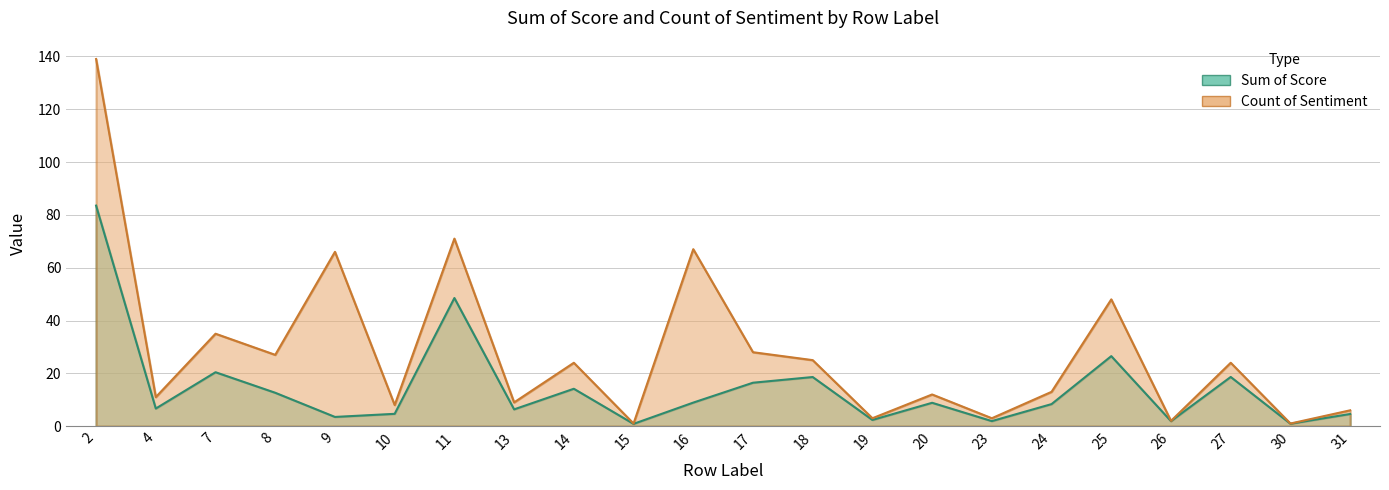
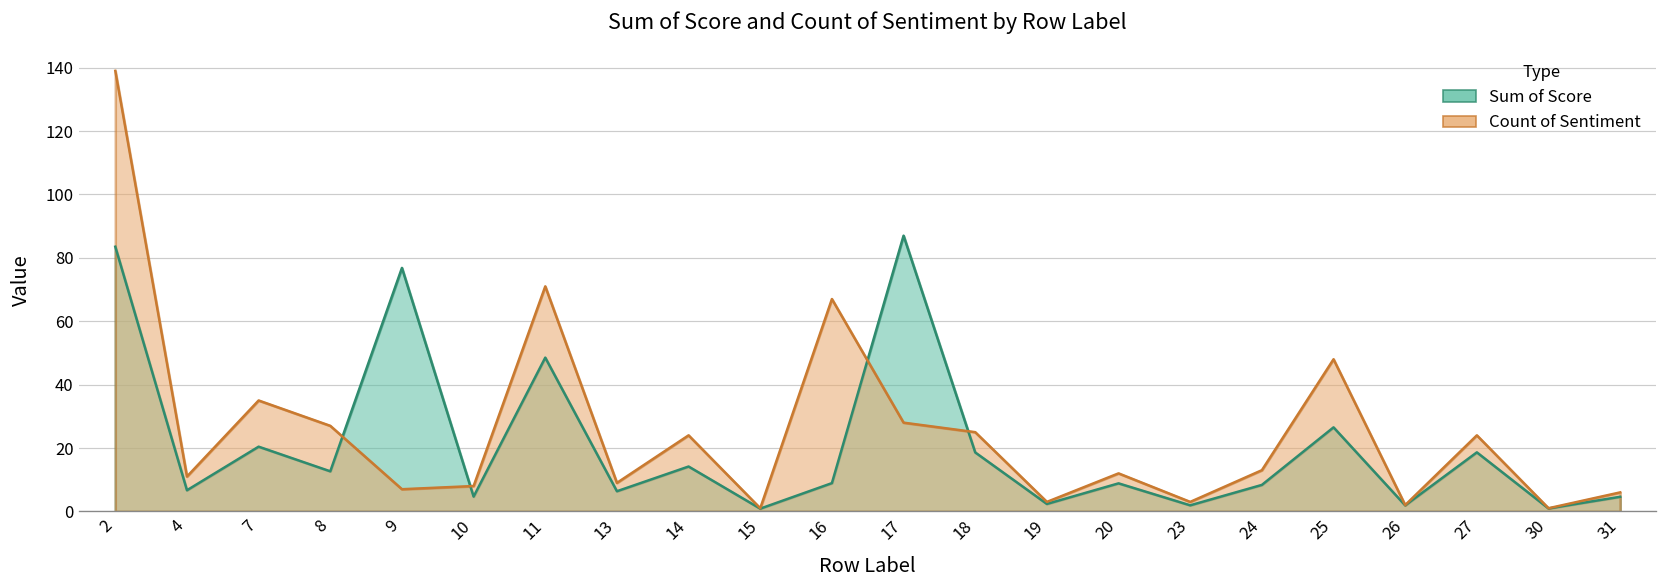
  {
    "Sum of Score": {
      "2": 84,
      "4": 7,
      "7": 20,
      "8": 13,
-     "9": 3,
+     "9": 77,
      "10": 5,
      "11": 49,
      "13": 6,
      "14": 14,
      "16": 9,
-     "17": 16,
+     "17": 87,
      "18": 19,
      "20": 9,
      "23": 2,
      "24": 8,
      "25": 27,
      "27": 19,
      "31": 5
    },
    "Count of Sentiment": {
      "2": 139,
      "4": 11,
      "7": 35,
      "8": 27,
-     "9": 66,
+     "9": 7,
      "10": 8,
      "11": 71,
      "13": 9,
      "14": 24,
      "16": 67,
      "17": 28,
      "18": 25,
      "20": 12,
      "23": 3,
      "24": 13,
      "25": 48,
      "27": 24,
      "31": 6
    }
  }
